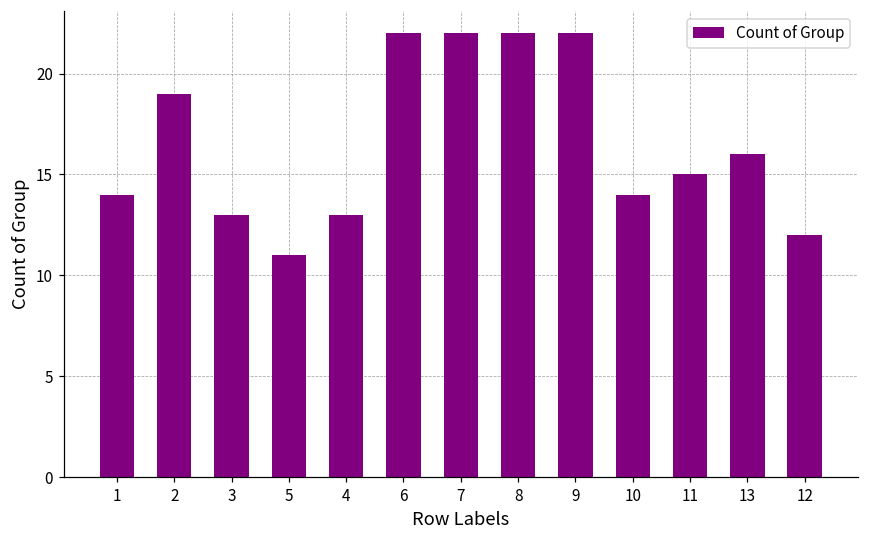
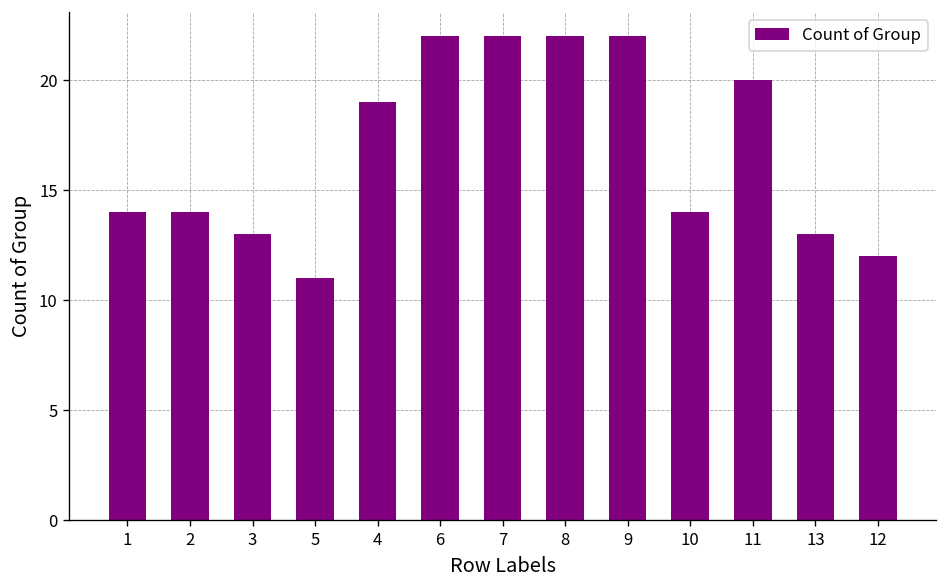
  {
    "1": 14,
-   "2": 19,
+   "2": 14,
    "3": 13,
    "5": 11,
-   "4": 13,
+   "4": 19,
    "6": 22,
    "7": 22,
    "8": 22,
    "9": 22,
    "10": 14,
-   "11": 15,
-   "13": 16,
+   "11": 20,
+   "13": 13,
    "12": 12
  }
